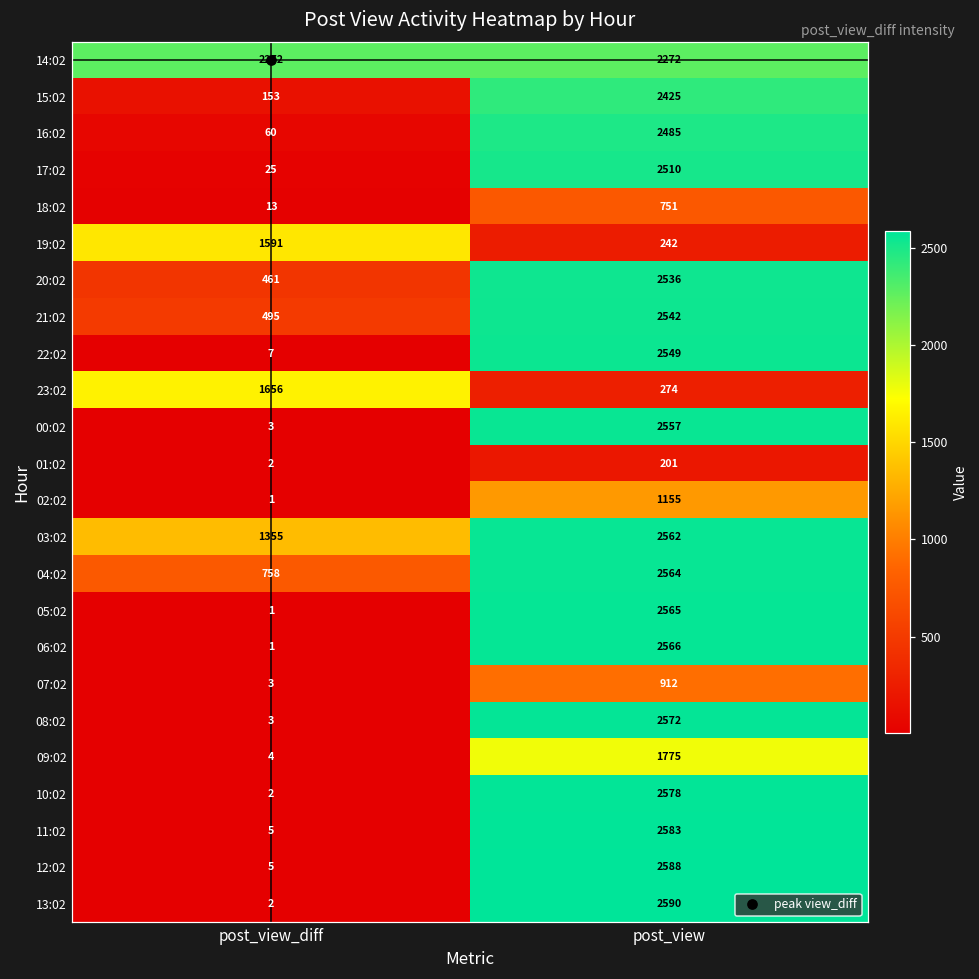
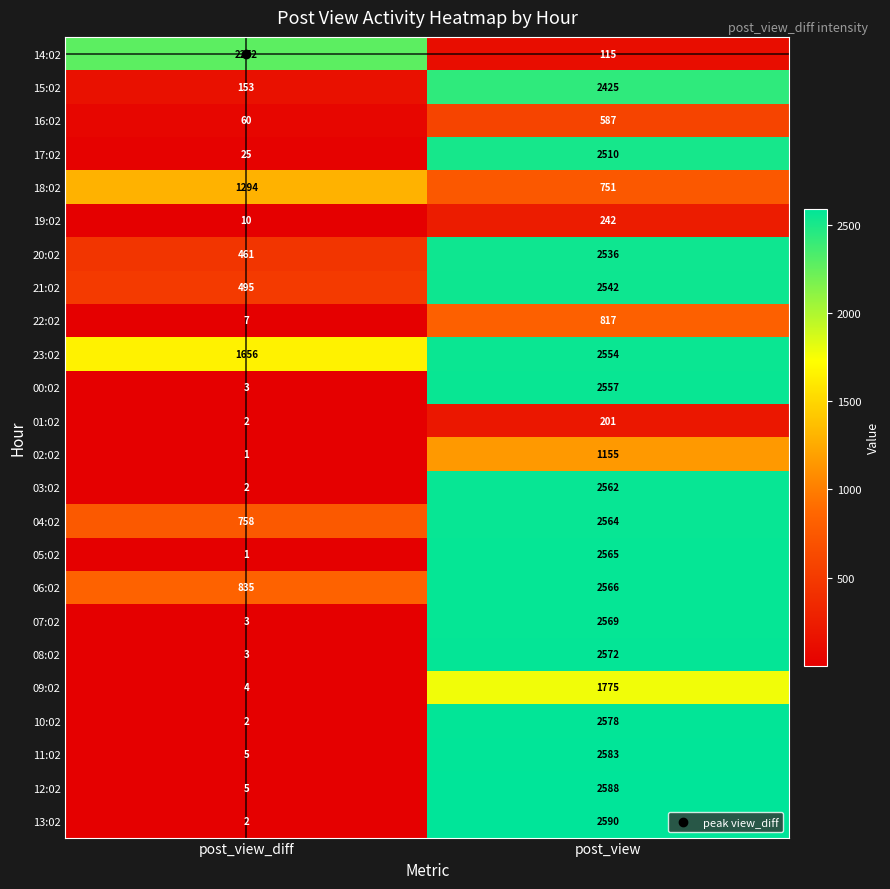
  {
    "14:02": {
-     "post_view": 2272
+     "post_view": 115
    },
    "15:02": {
      "post_view_diff": 153,
      "post_view": 2425
    },
    "16:02": {
      "post_view_diff": 60,
-     "post_view": 2485
+     "post_view": 587
    },
    "17:02": {
      "post_view_diff": 25,
      "post_view": 2510
    },
    "18:02": {
-     "post_view_diff": 13,
+     "post_view_diff": 1294,
      "post_view": 751
    },
    "19:02": {
-     "post_view_diff": 1591,
+     "post_view_diff": 10,
      "post_view": 242
    },
    "20:02": {
      "post_view_diff": 461,
      "post_view": 2536
    },
    "21:02": {
      "post_view_diff": 495,
      "post_view": 2542
    },
    "22:02": {
      "post_view_diff": 7,
-     "post_view": 2549
+     "post_view": 817
    },
    "23:02": {
      "post_view_diff": 1656,
-     "post_view": 274
+     "post_view": 2554
    },
    "00:02": {
      "post_view_diff": 3,
      "post_view": 2557
    },
    "01:02": {
      "post_view_diff": 2,
      "post_view": 201
    },
    "02:02": {
      "post_view_diff": 1,
      "post_view": 1155
    },
    "03:02": {
-     "post_view_diff": 1355,
+     "post_view_diff": 2,
      "post_view": 2562
    },
    "04:02": {
      "post_view_diff": 758,
      "post_view": 2564
    },
    "05:02": {
      "post_view_diff": 1,
      "post_view": 2565
    },
    "06:02": {
-     "post_view_diff": 1,
+     "post_view_diff": 835,
      "post_view": 2566
    },
    "07:02": {
      "post_view_diff": 3,
-     "post_view": 912
+     "post_view": 2569
    },
    "08:02": {
      "post_view_diff": 3,
      "post_view": 2572
    },
    "09:02": {
      "post_view_diff": 4,
      "post_view": 1775
    },
    "10:02": {
      "post_view_diff": 2,
      "post_view": 2578
    },
    "11:02": {
      "post_view_diff": 5,
      "post_view": 2583
    },
    "12:02": {
      "post_view_diff": 5,
      "post_view": 2588
    },
    "13:02": {
      "post_view_diff": 2,
      "post_view": 2590
    }
  }
